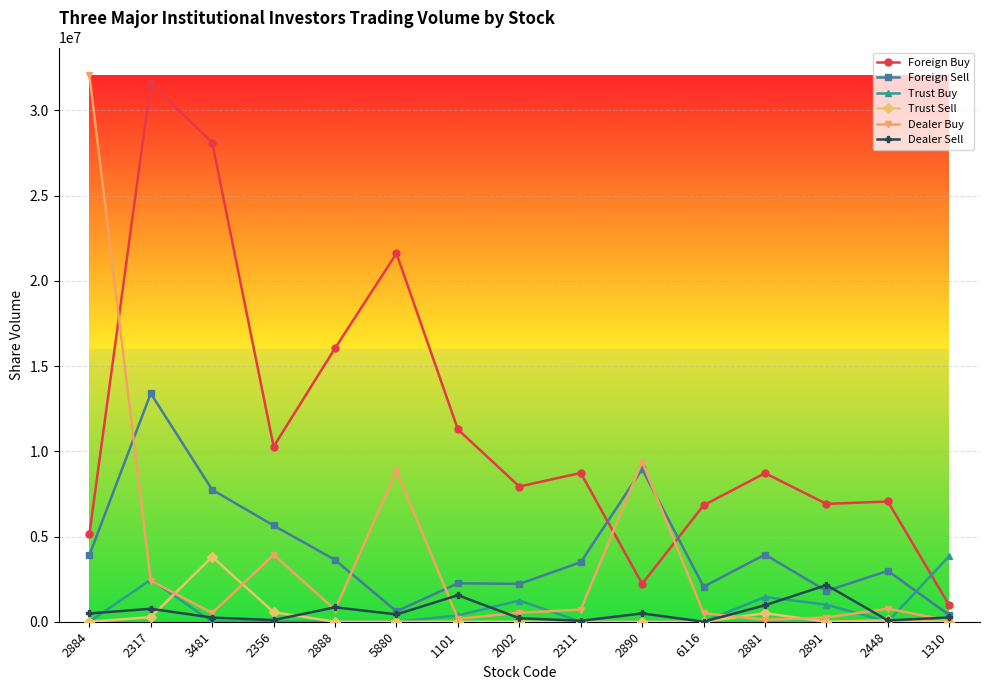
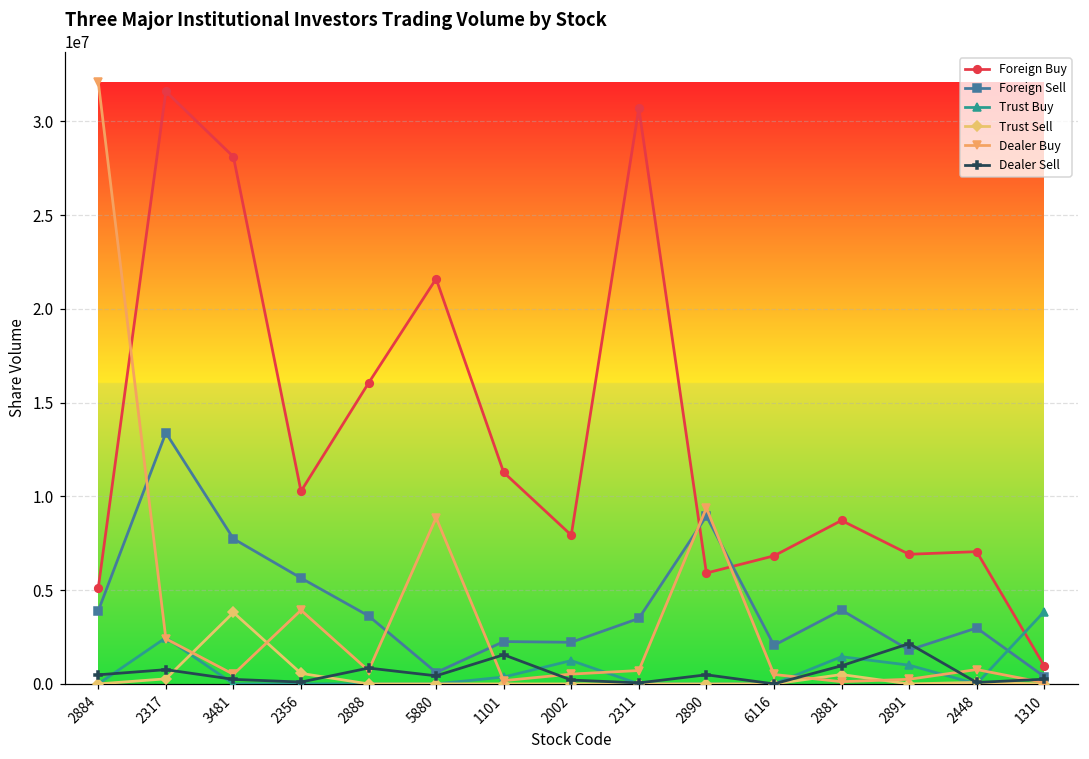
  {
    "Foreign Buy": {
      "2884": 5100000,
      "2317": 31600000,
      "3481": 28100000,
      "2356": 10300000,
      "2888": 16000000,
      "5880": 21600000,
      "1101": 11300000,
      "2002": 7900000,
-     "2311": 8700000,
-     "2890": 2200000,
+     "2311": 30700000,
+     "2890": 5900000,
      "6116": 6800000,
      "2881": 8700000,
      "2891": 6900000,
      "2448": 7100000,
      "1310": 1000000
    },
    "Dealer Sell": {
      "2884": 500000,
      "2317": 800000,
      "3481": 200000,
      "5880": 400000,
      "1101": 1600000,
      "2002": 200000,
      "2890": 500000,
      "2881": 1000000,
      "2891": 2100000
    }
  }
